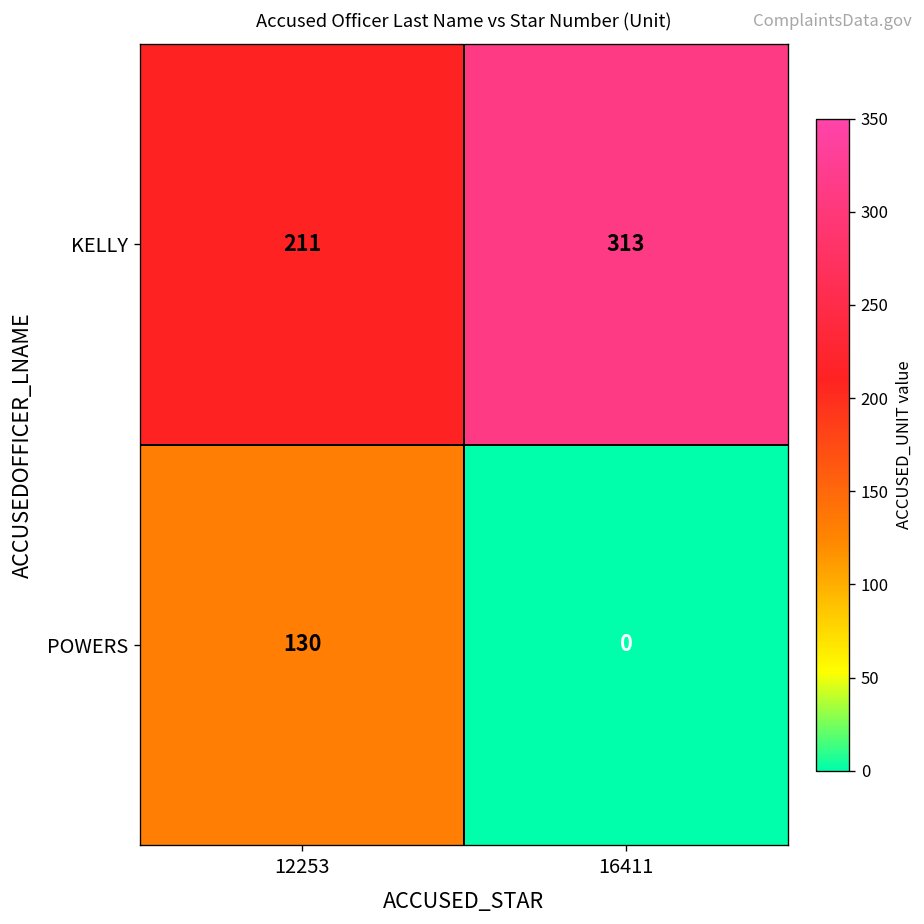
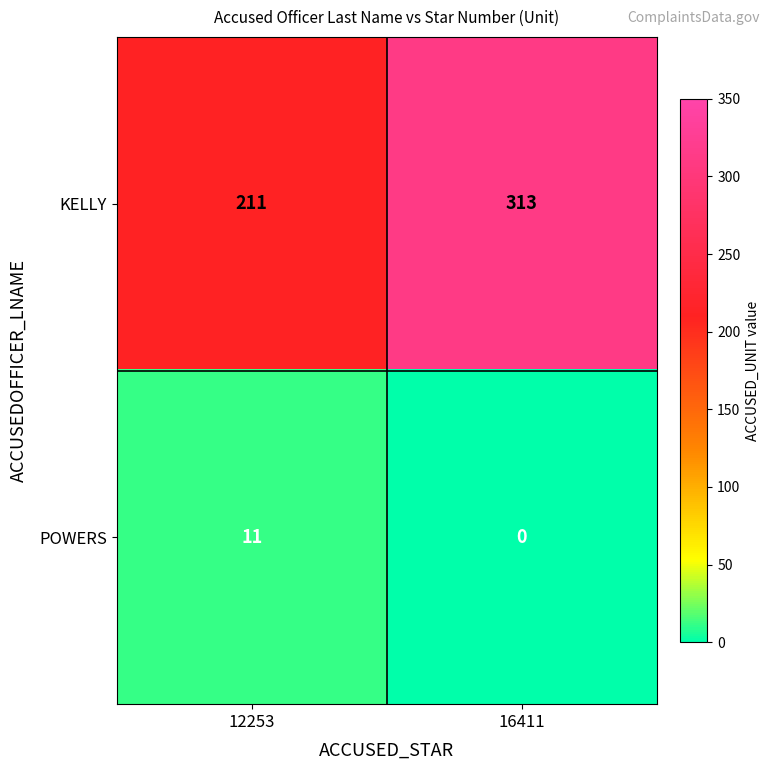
  {
    "KELLY": {
      "12253": 211,
      "16411": 313
    },
    "POWERS": {
-     "12253": 130,
+     "12253": 11,
      "16411": 0
    }
  }
